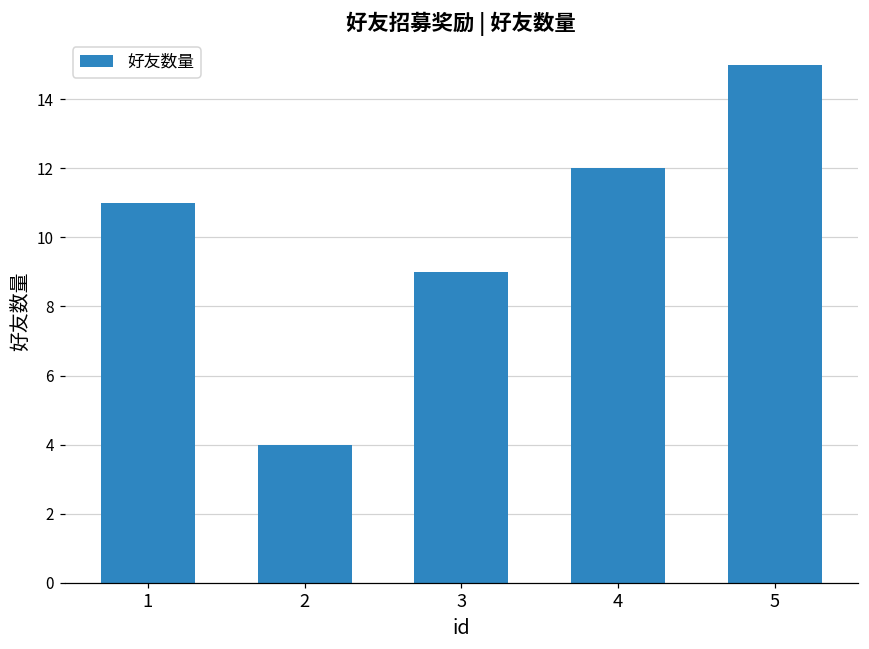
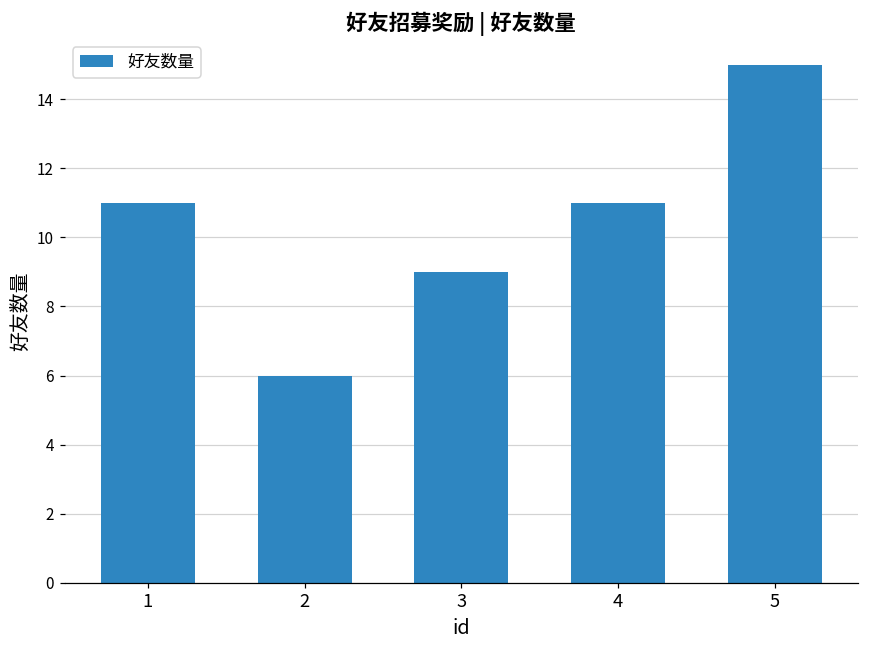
  {
    "1": 11,
-   "2": 4,
+   "2": 6,
    "3": 9,
-   "4": 12,
+   "4": 11,
    "5": 15
  }
